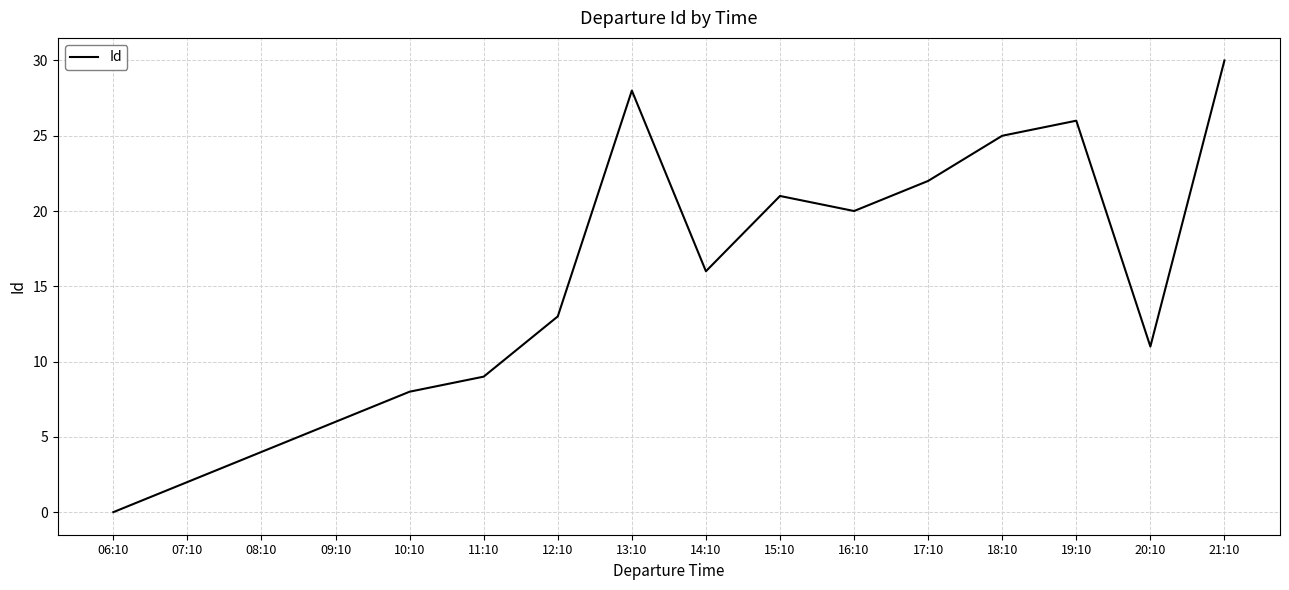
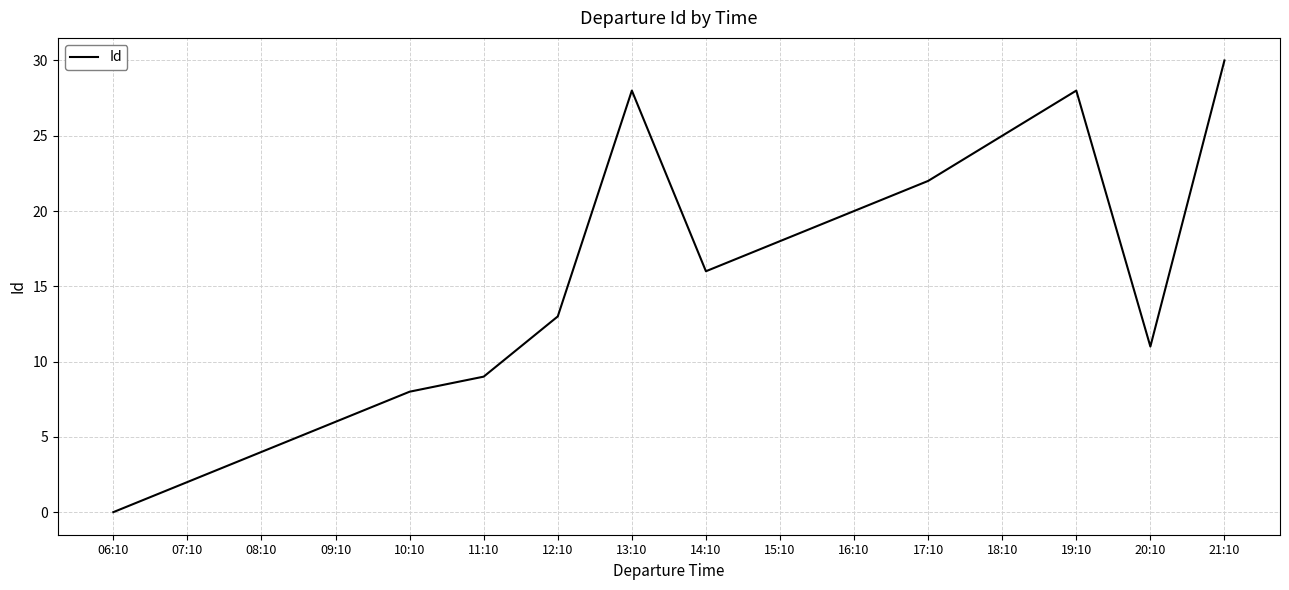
  {
    "06:10": 0,
    "07:10": 2,
    "08:10": 4,
    "09:10": 6,
    "10:10": 8,
    "11:10": 9,
    "12:10": 13,
    "13:10": 28,
    "14:10": 16,
-   "15:10": 21,
+   "15:10": 18,
    "16:10": 20,
    "17:10": 22,
    "18:10": 25,
-   "19:10": 26,
+   "19:10": 28,
    "20:10": 11,
    "21:10": 30
  }
